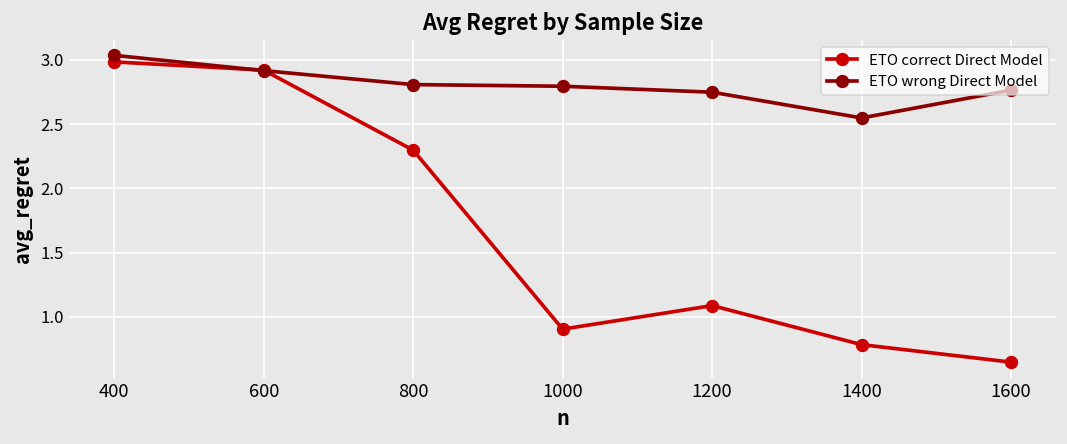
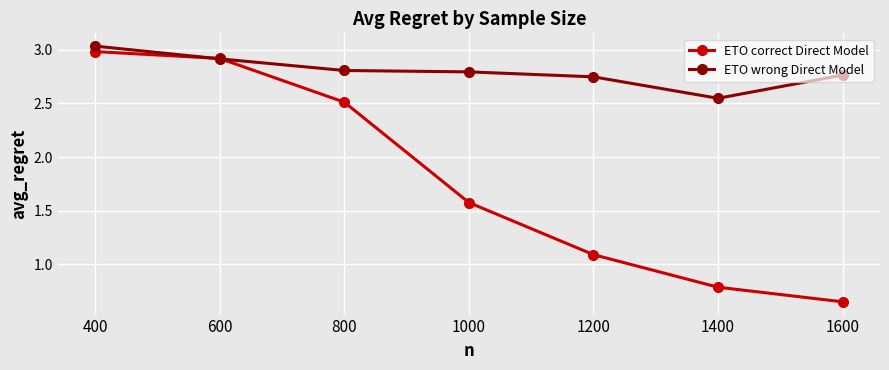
  {
    "ETO correct Direct Model": {
      "400": 2.98,
-     "800": 2.30,
-     "1000": 0.91,
+     "800": 2.51,
+     "1000": 1.57,
      "1200": 1.09,
      "1400": 0.78,
      "1600": 0.65
    },
    "ETO wrong Direct Model": {
      "400": 3.04,
      "800": 2.81,
      "1000": 2.80,
      "1200": 2.75,
      "1400": 2.55
    }
  }
